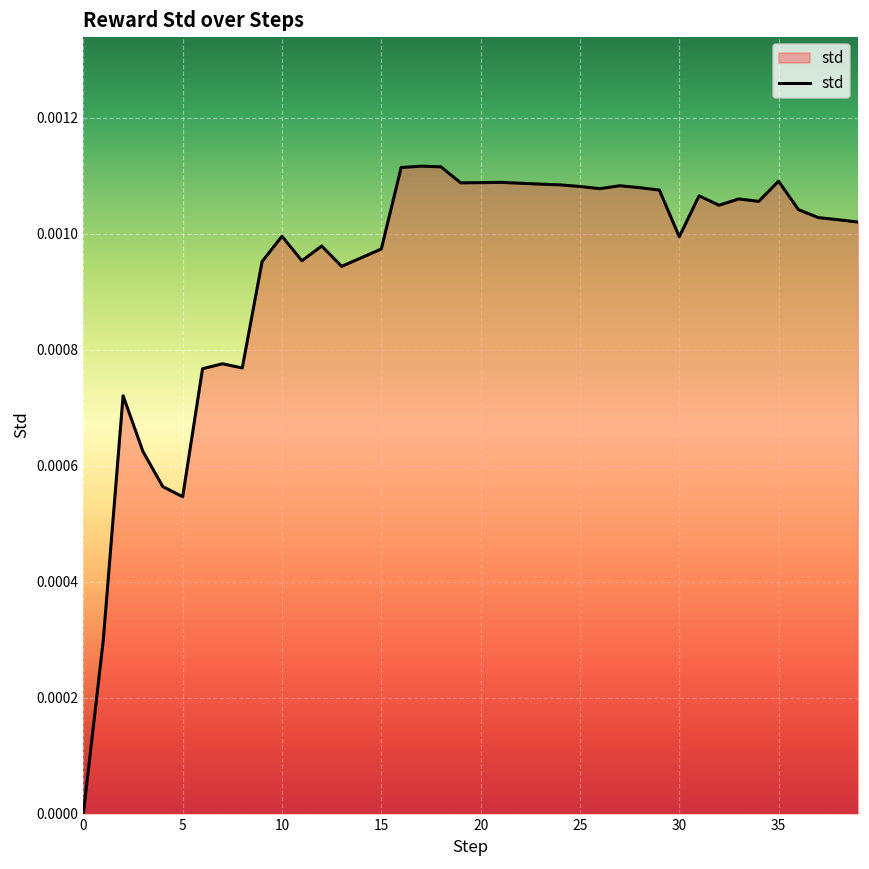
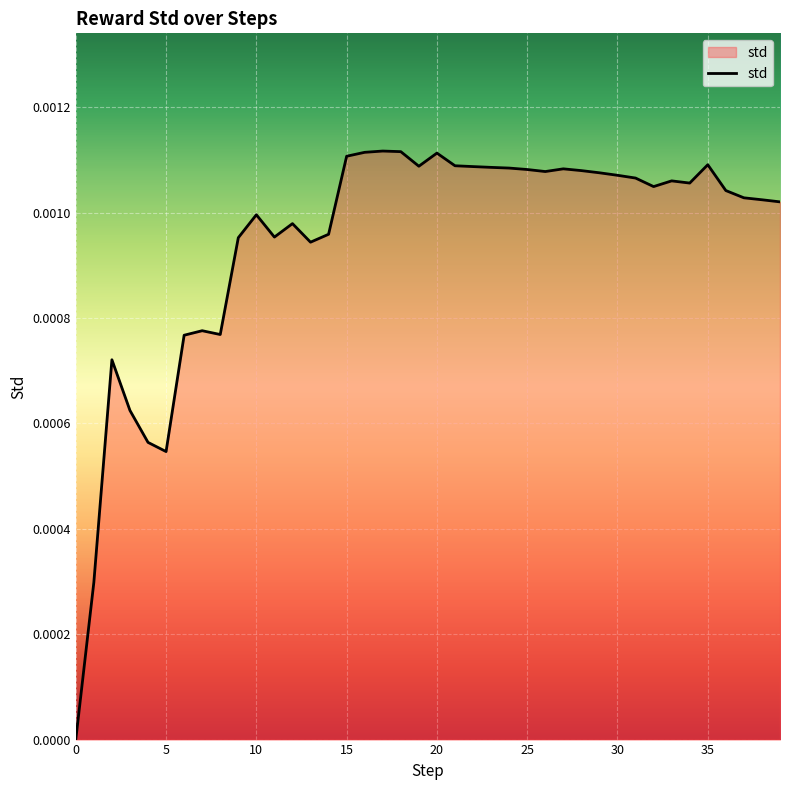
  {
    "0": 0.00000,
    "5": 0.00055,
    "10": 0.00100,
-   "15": 0.00097,
-   "20": 0.00109,
+   "15": 0.00111,
+   "20": 0.00111,
    "25": 0.00108,
-   "30": 0.00100,
+   "30": 0.00107,
    "35": 0.00109
  }
